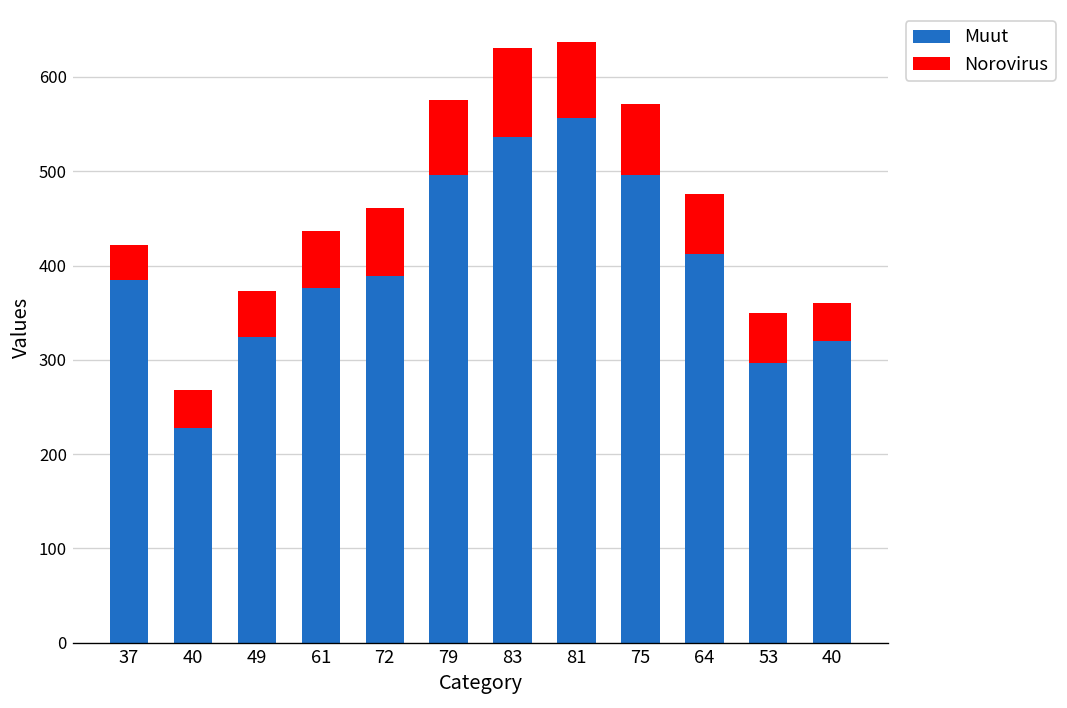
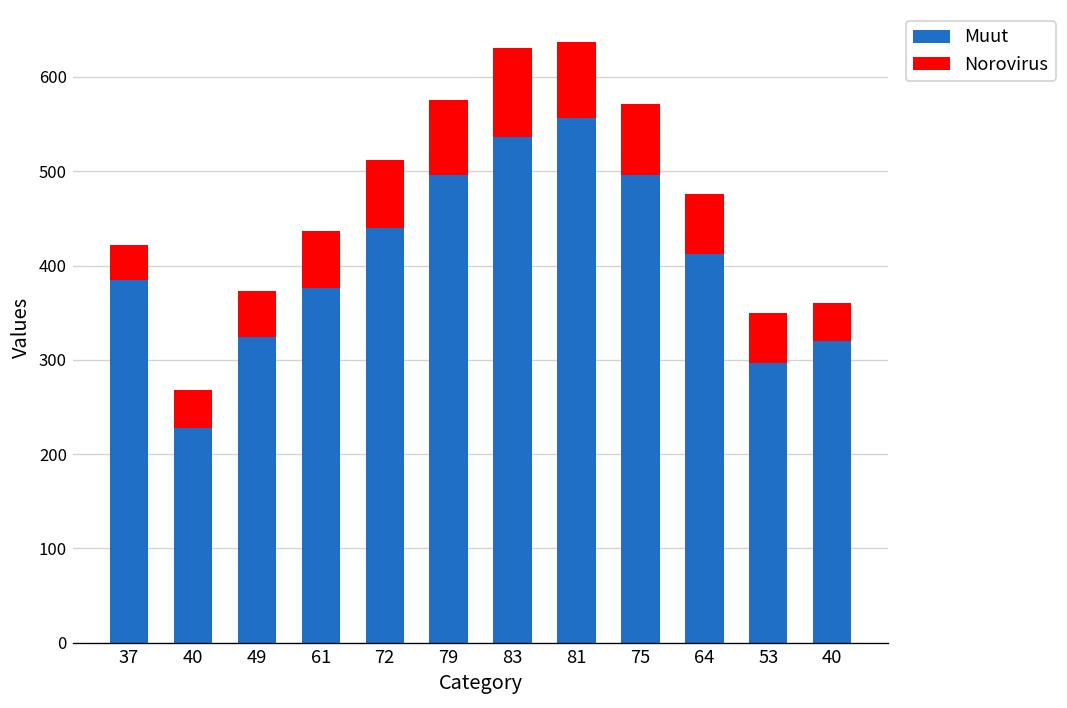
  {
    "Muut": {
      "37": 390,
      "49": 320,
      "61": 380,
-     "72": 390,
+     "72": 440,
      "79": 500,
      "83": 540,
      "81": 560,
      "75": 500,
      "64": 410,
      "53": 300
    },
    "Norovirus": {
      "37": 40,
      "49": 50,
      "61": 60,
      "72": 70,
      "79": 80,
      "83": 100,
      "81": 80,
      "75": 80,
      "64": 60,
      "53": 50
    }
  }
